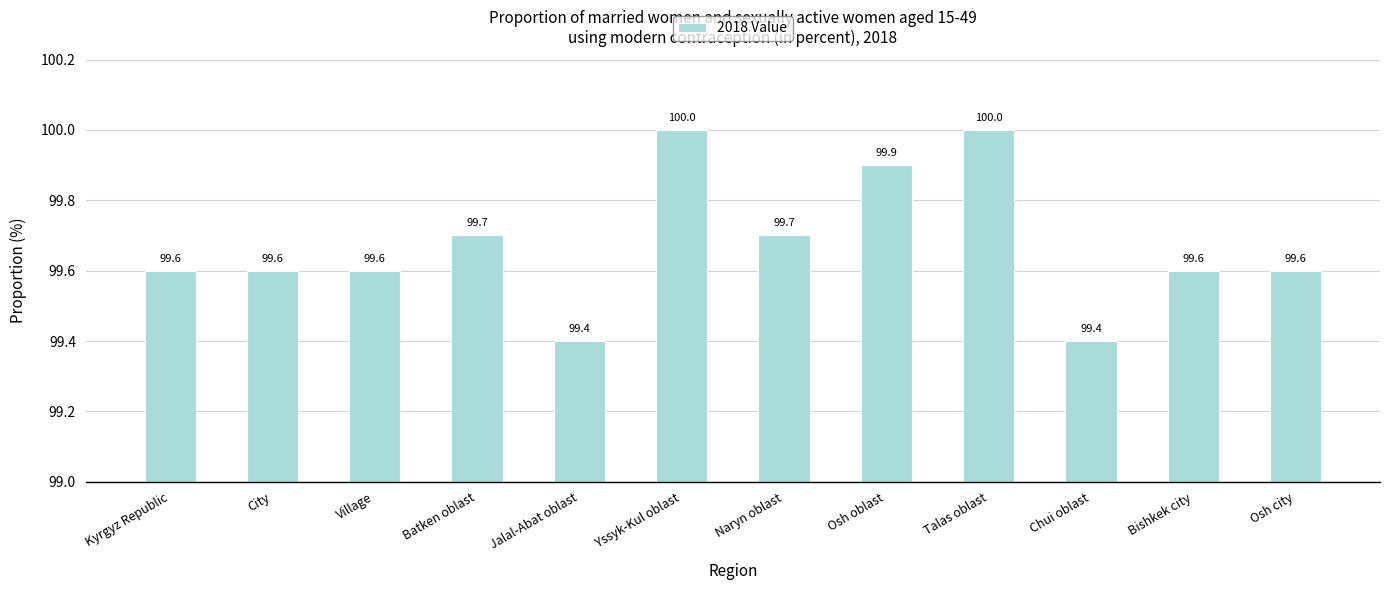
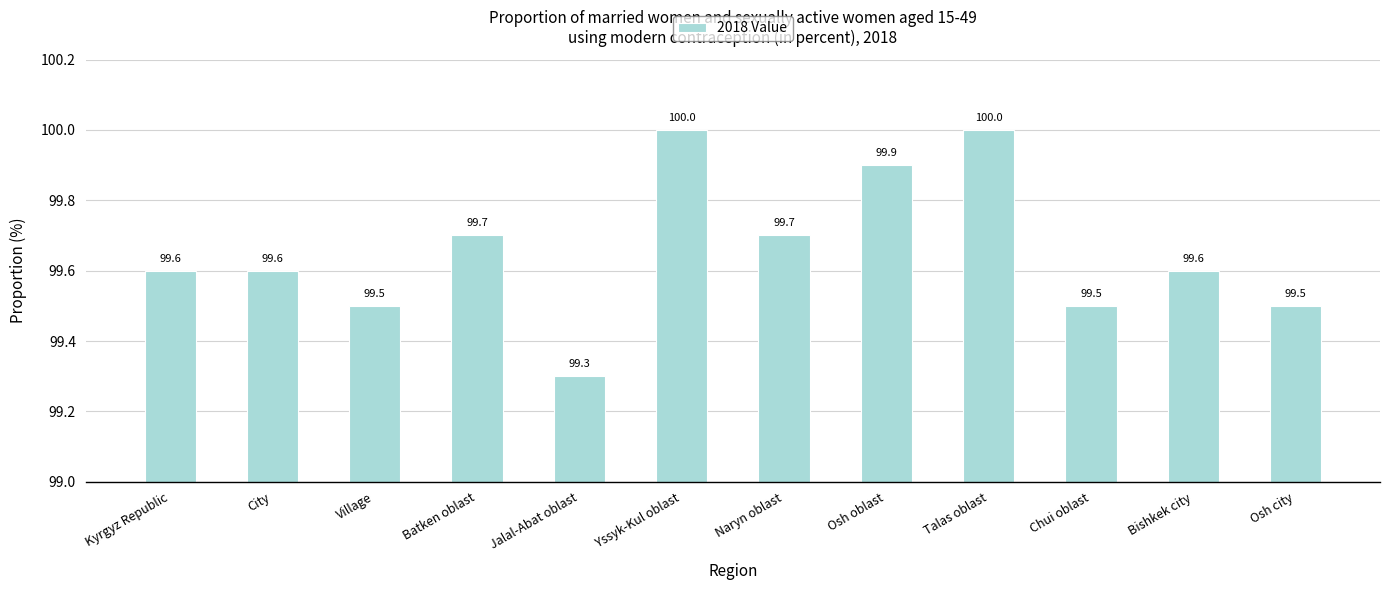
  {
    "Kyrgyz Republic": 99.6,
    "City": 99.6,
-   "Village": 99.6,
+   "Village": 99.5,
    "Batken oblast": 99.7,
-   "Jalal-Abat oblast": 99.4,
+   "Jalal-Abat oblast": 99.3,
    "Yssyk-Kul oblast": 100.0,
    "Naryn oblast": 99.7,
    "Osh oblast": 99.9,
    "Talas oblast": 100.0,
-   "Chui oblast": 99.4,
+   "Chui oblast": 99.5,
    "Bishkek city": 99.6,
-   "Osh city": 99.6
+   "Osh city": 99.5
  }
